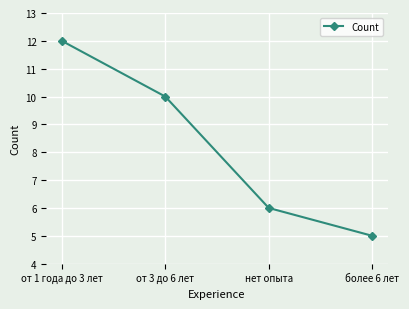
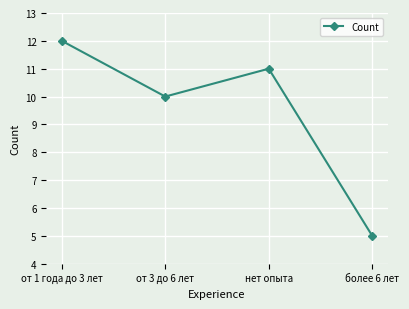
  {
    "от 1 года до 3 лет": 12,
    "от 3 до 6 лет": 10,
-   "нет опыта": 6,
+   "нет опыта": 11,
    "более 6 лет": 5
  }
